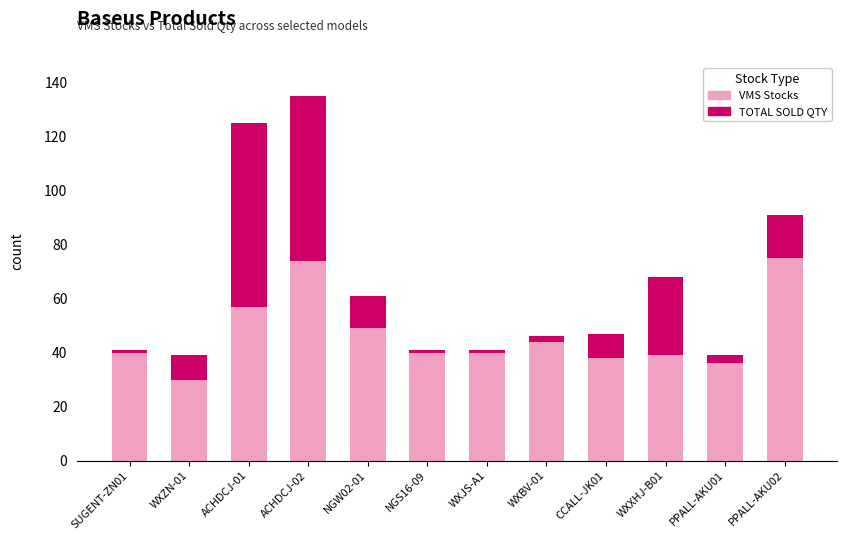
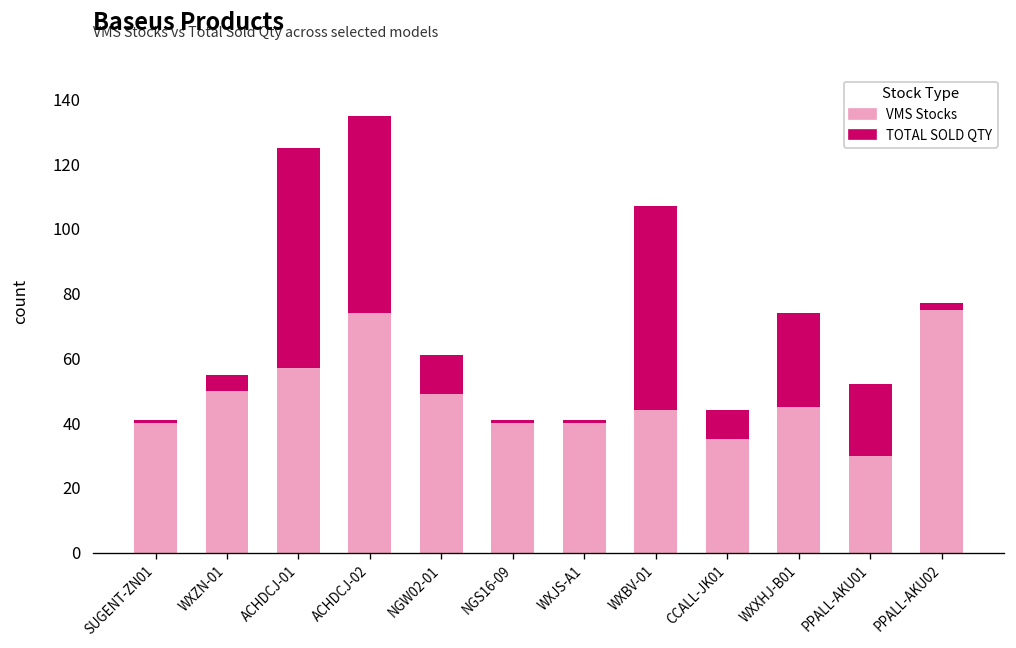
  {
    "VMS Stocks": {
      "SUGENT-ZN01": 40,
-     "WXZN-01": 30,
+     "WXZN-01": 50,
      "ACHDCJ-01": 57,
      "ACHDCJ-02": 74,
      "NGW02-01": 49,
      "NGS16-09": 40,
      "WXJS-A1": 40,
      "WXBV-01": 44,
-     "CCALL-JK01": 38,
-     "WXXHJ-B01": 39,
-     "PPALL-AKU01": 36,
+     "CCALL-JK01": 35,
+     "WXXHJ-B01": 45,
+     "PPALL-AKU01": 30,
      "PPALL-AKU02": 75
    },
    "TOTAL SOLD QTY": {
      "SUGENT-ZN01": 1,
-     "WXZN-01": 9,
+     "WXZN-01": 5,
      "ACHDCJ-01": 68,
      "ACHDCJ-02": 61,
      "NGW02-01": 12,
      "NGS16-09": 1,
      "WXJS-A1": 1,
-     "WXBV-01": 2,
+     "WXBV-01": 63,
      "CCALL-JK01": 9,
      "WXXHJ-B01": 29,
-     "PPALL-AKU01": 3,
-     "PPALL-AKU02": 16
+     "PPALL-AKU01": 22,
+     "PPALL-AKU02": 2
    }
  }
